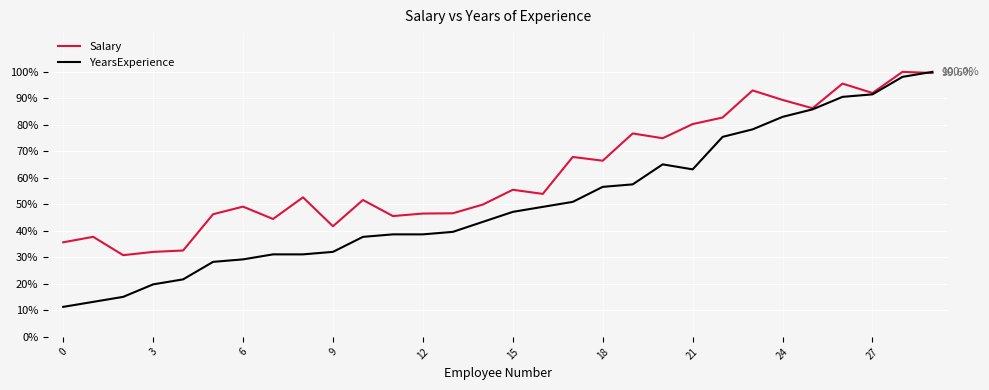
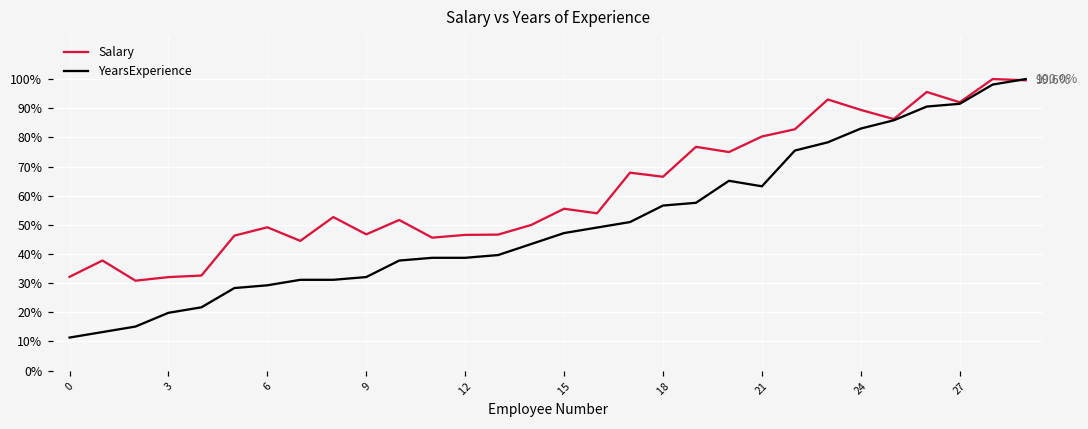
  {
    "Salary": {
-     "0": "36%",
+     "0": "32%",
      "3": "32%",
      "6": "49%",
-     "9": "42%",
+     "9": "47%",
      "12": "47%",
      "15": "56%",
      "18": "66%",
      "21": "80%",
      "24": "89%"
    },
    "YearsExperience": {
      "0": "11%",
      "3": "20%",
      "6": "29%",
      "9": "32%",
      "12": "39%",
      "15": "47%",
      "18": "57%",
      "21": "63%",
      "24": "83%"
    }
  }
